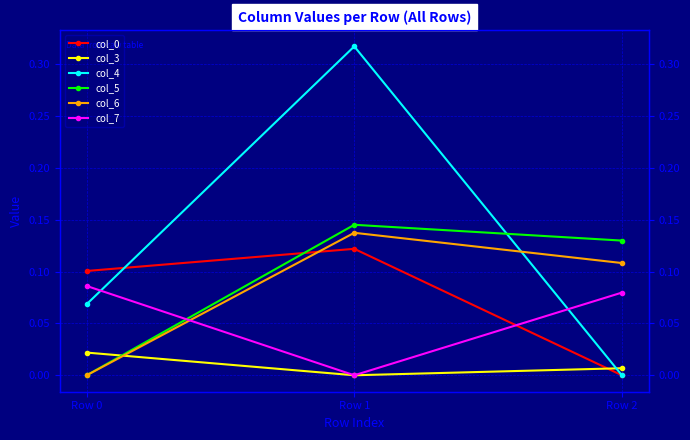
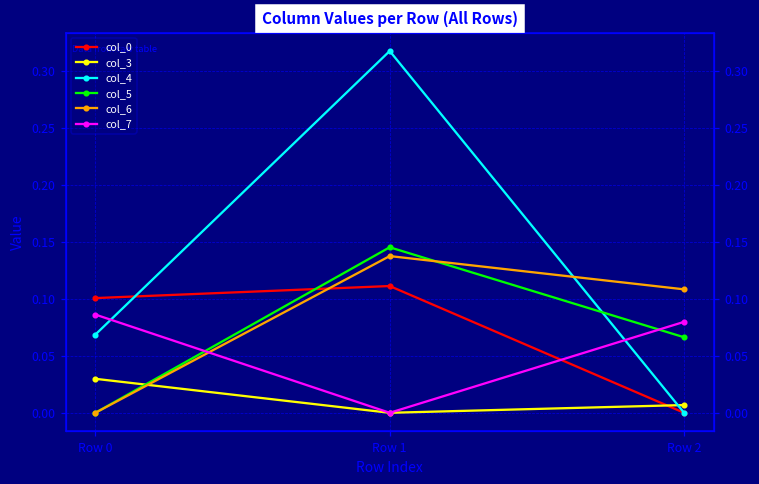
  {
    "col_0": {
      "Row 0": 0.101,
-     "Row 1": 0.122
+     "Row 1": 0.111
    },
    "col_3": {
-     "Row 0": 0.022,
+     "Row 0": 0.030,
      "Row 2": 0.007
    },
    "col_4": {
      "Row 0": 0.069,
      "Row 1": 0.317
    },
    "col_5": {
      "Row 1": 0.145,
-     "Row 2": 0.130
+     "Row 2": 0.066
    },
    "col_6": {
      "Row 1": 0.137,
      "Row 2": 0.108
    },
    "col_7": {
      "Row 0": 0.086,
      "Row 2": 0.080
    }
  }
